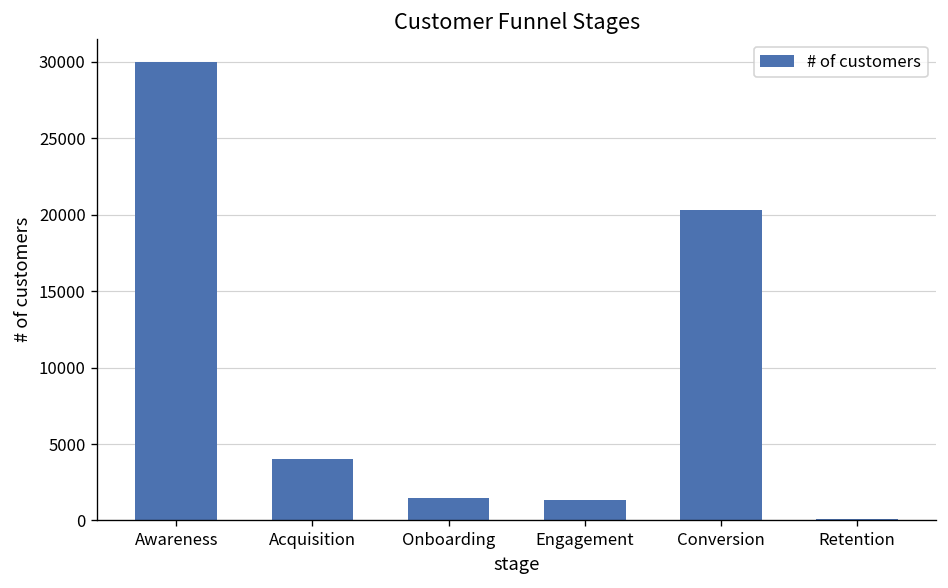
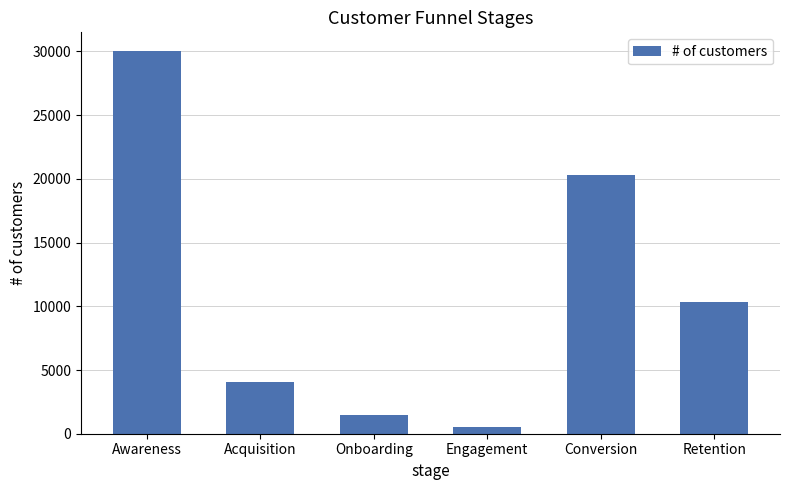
  {
    "Awareness": 30000,
    "Acquisition": 4000,
    "Onboarding": 1500,
-   "Engagement": 1400,
+   "Engagement": 500,
    "Conversion": 20300,
-   "Retention": 100
+   "Retention": 10300
  }
